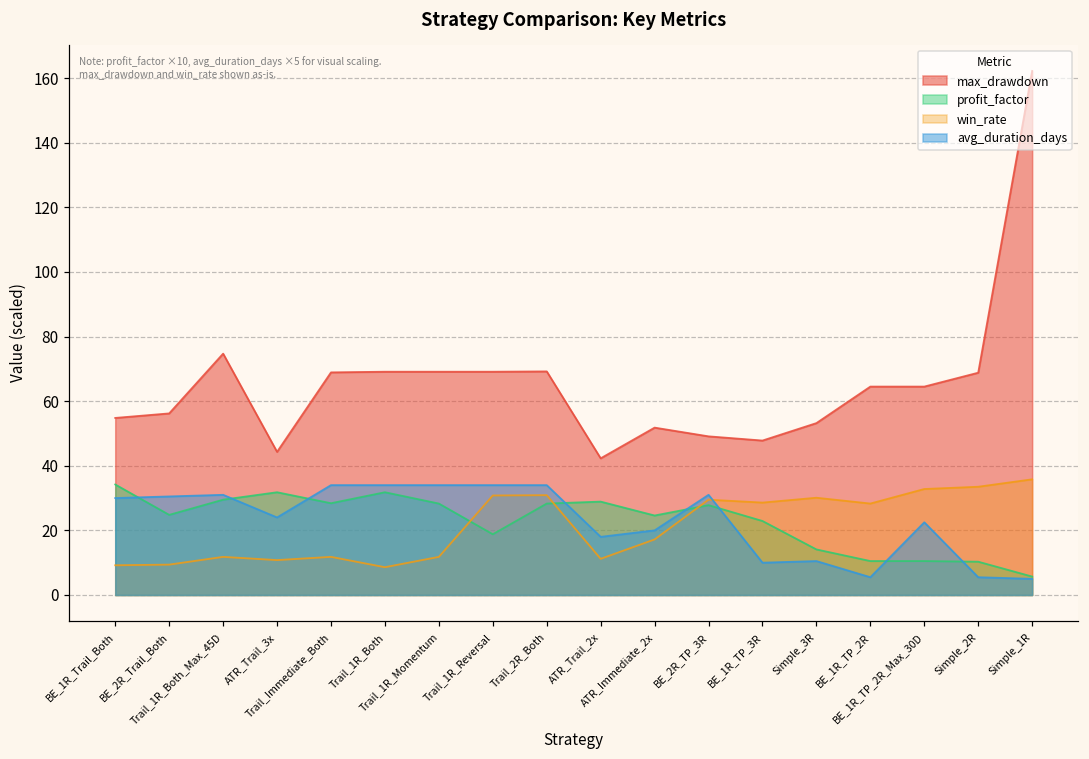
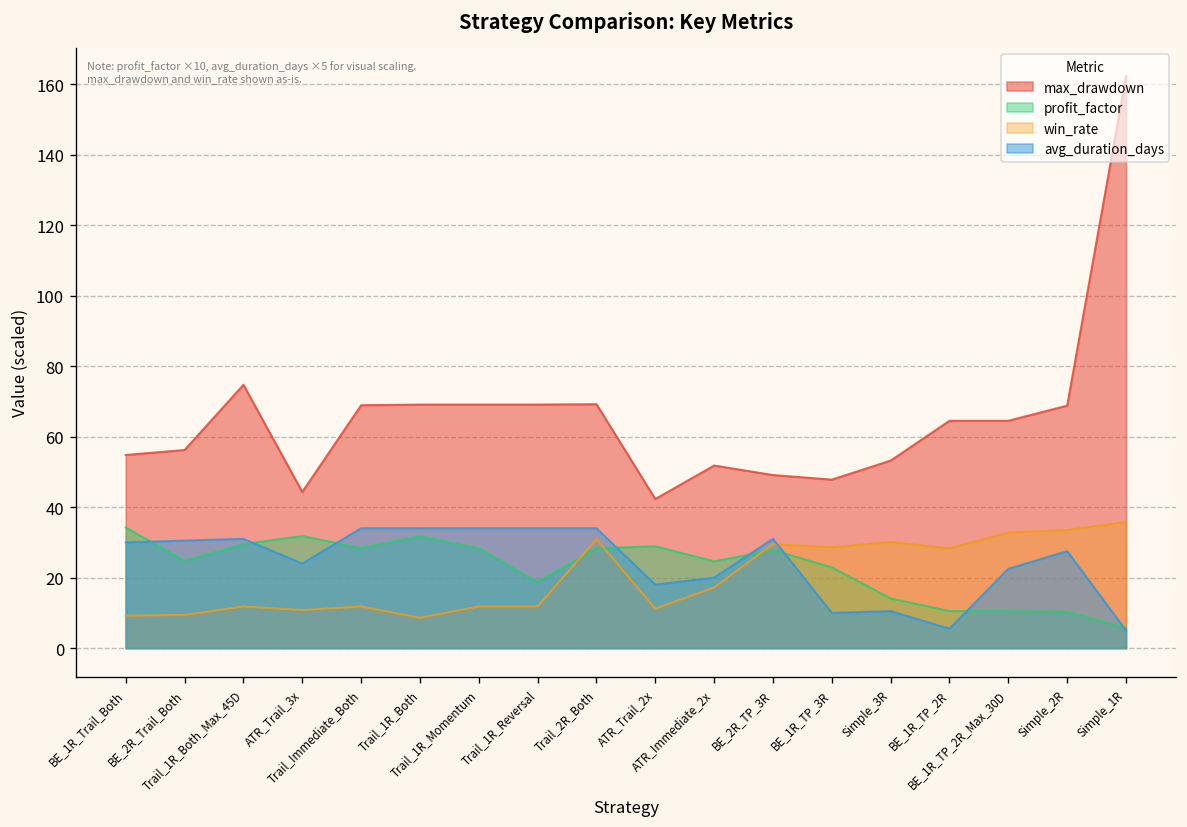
  {
    "max_drawdown": {
      "BE_1R_Trail_Both": 55,
      "BE_2R_Trail_Both": 56,
      "Trail_1R_Both_Max_45D": 75,
      "ATR_Trail_3x": 44,
      "Trail_Immediate_Both": 69,
      "Trail_1R_Both": 69,
      "Trail_1R_Momentum": 69,
      "Trail_1R_Reversal": 69,
      "Trail_2R_Both": 69,
      "ATR_Trail_2x": 42,
      "ATR_Immediate_2x": 52,
      "BE_2R_TP_3R": 49,
      "BE_1R_TP_3R": 48,
      "Simple_3R": 53,
      "BE_1R_TP_2R": 65,
      "BE_1R_TP_2R_Max_30D": 65,
      "Simple_2R": 69
    },
    "profit_factor": {
      "BE_1R_Trail_Both": 34,
      "BE_2R_Trail_Both": 25,
      "Trail_1R_Both_Max_45D": 30,
      "ATR_Trail_3x": 32,
      "Trail_Immediate_Both": 28,
      "Trail_1R_Both": 32,
      "Trail_1R_Momentum": 28,
      "Trail_1R_Reversal": 19,
      "Trail_2R_Both": 28,
      "ATR_Trail_2x": 29,
      "ATR_Immediate_2x": 25,
      "BE_2R_TP_3R": 28,
      "BE_1R_TP_3R": 23,
      "Simple_3R": 14,
      "BE_1R_TP_2R": 11,
      "BE_1R_TP_2R_Max_30D": 11,
      "Simple_2R": 10
    },
    "win_rate": {
      "BE_1R_Trail_Both": 9,
      "BE_2R_Trail_Both": 9,
      "Trail_1R_Both_Max_45D": 12,
      "ATR_Trail_3x": 11,
      "Trail_Immediate_Both": 12,
      "Trail_1R_Both": 9,
      "Trail_1R_Momentum": 12,
-     "Trail_1R_Reversal": 31,
+     "Trail_1R_Reversal": 12,
      "Trail_2R_Both": 31,
      "ATR_Trail_2x": 11,
      "ATR_Immediate_2x": 17,
      "BE_2R_TP_3R": 30,
      "BE_1R_TP_3R": 29,
      "Simple_3R": 30,
      "BE_1R_TP_2R": 28,
      "BE_1R_TP_2R_Max_30D": 33,
      "Simple_2R": 34,
      "Simple_1R": 36
    },
    "avg_duration_days": {
      "BE_1R_Trail_Both": 30,
      "BE_2R_Trail_Both": 31,
      "Trail_1R_Both_Max_45D": 31,
      "ATR_Trail_3x": 24,
      "Trail_Immediate_Both": 34,
      "Trail_1R_Both": 34,
      "Trail_1R_Momentum": 34,
      "Trail_1R_Reversal": 34,
      "Trail_2R_Both": 34,
      "ATR_Trail_2x": 18,
      "ATR_Immediate_2x": 20,
      "BE_2R_TP_3R": 31,
      "BE_1R_TP_3R": 10,
      "Simple_3R": 11,
      "BE_1R_TP_2R": 6,
      "BE_1R_TP_2R_Max_30D": 23,
-     "Simple_2R": 6
+     "Simple_2R": 28
    }
  }
